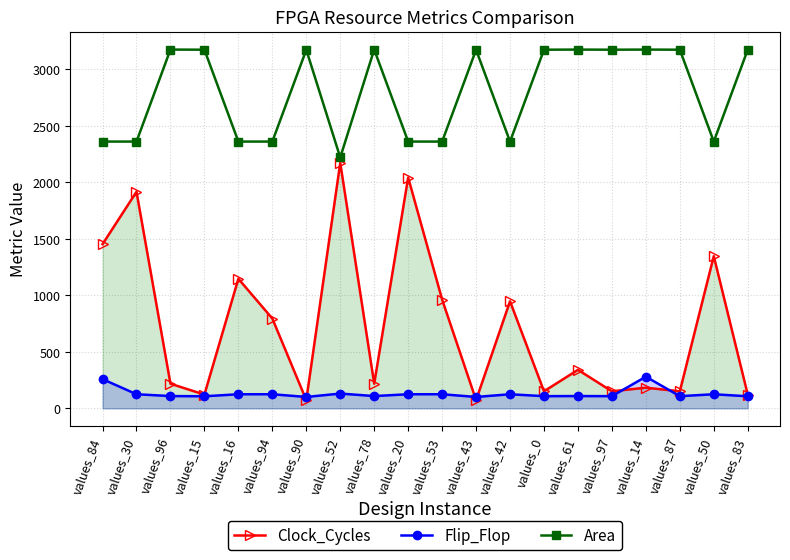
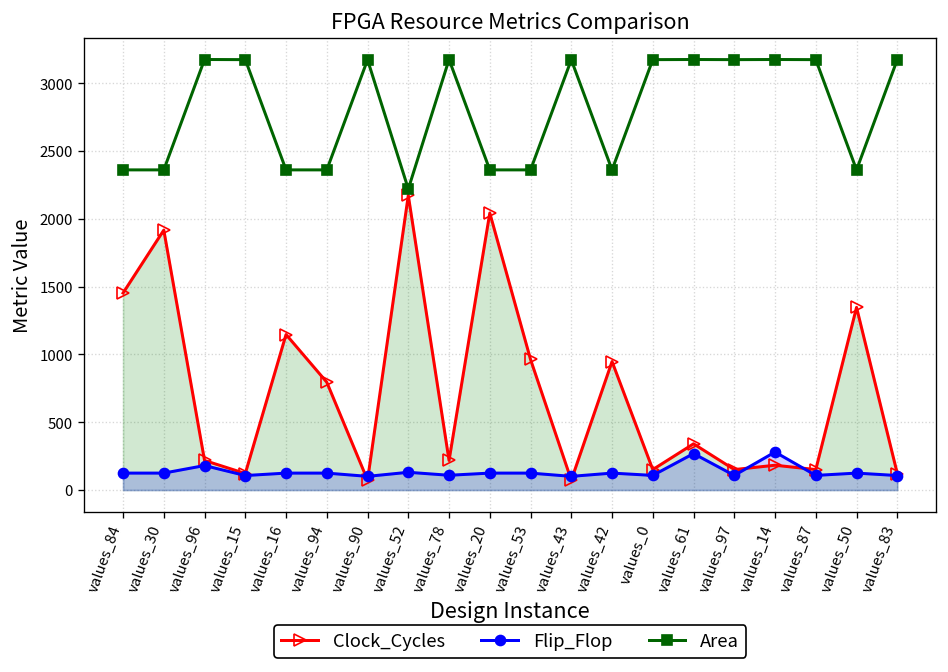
  {
    "Clock_Cycles": {
      "values_84": 1450,
      "values_30": 1920,
      "values_96": 220,
      "values_16": 1150,
      "values_94": 800,
      "values_90": 70,
      "values_52": 2170,
      "values_78": 220,
      "values_20": 2040,
      "values_53": 960,
      "values_43": 70,
      "values_42": 950,
      "values_0": 150,
      "values_61": 340,
      "values_97": 150,
      "values_14": 180,
      "values_87": 150,
      "values_50": 1350
    },
    "Flip_Flop": {
-     "values_84": 260,
+     "values_84": 130,
      "values_30": 130,
-     "values_96": 110,
+     "values_96": 180,
      "values_16": 130,
      "values_94": 130,
      "values_90": 100,
      "values_52": 130,
      "values_78": 110,
      "values_20": 130,
      "values_53": 130,
      "values_43": 100,
      "values_42": 130,
      "values_0": 110,
-     "values_61": 110,
+     "values_61": 270,
      "values_97": 110,
      "values_14": 280,
      "values_87": 110,
      "values_50": 130
    },
    "Area": {
      "values_84": 2360,
      "values_30": 2360,
      "values_96": 3180,
      "values_15": 3170,
      "values_16": 2360,
      "values_94": 2360,
      "values_90": 3170,
      "values_52": 2220,
      "values_78": 3180,
      "values_20": 2360,
      "values_53": 2360,
      "values_43": 3170,
      "values_42": 2360,
      "values_0": 3170,
      "values_61": 3180,
      "values_97": 3170,
      "values_14": 3180,
      "values_87": 3170,
      "values_50": 2360,
      "values_83": 3170
    }
  }
